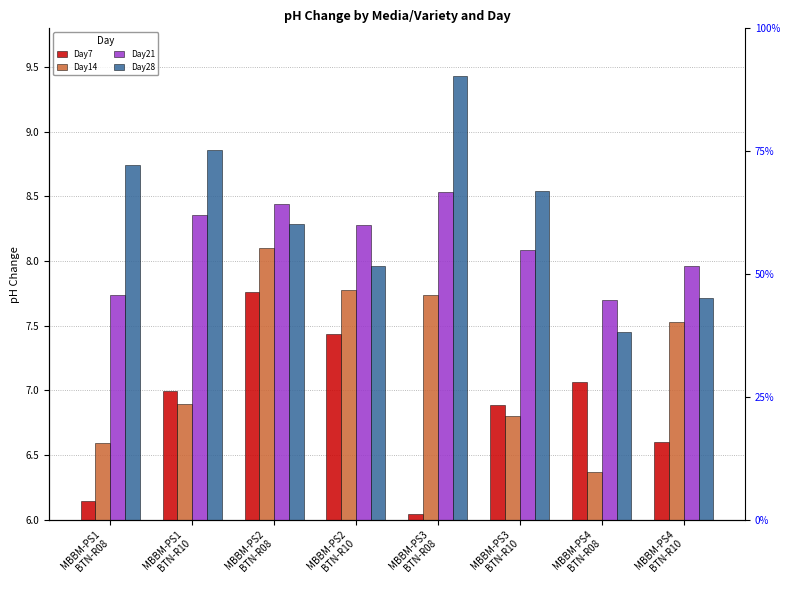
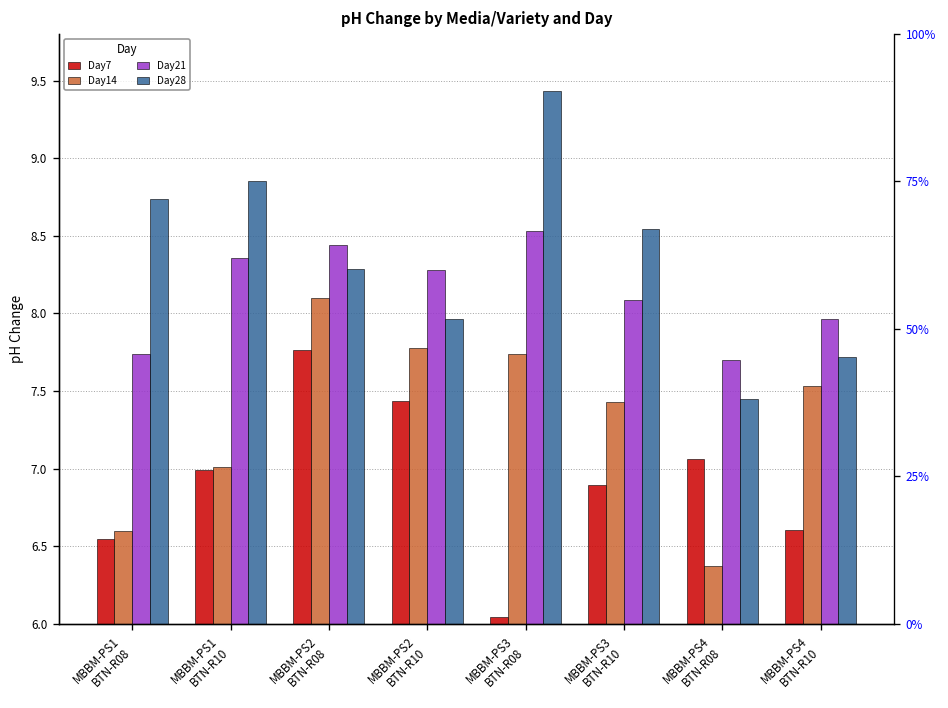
  {
    "Day7": {
-     "MBBM-PS1 BTN-R08": 6.15,
+     "MBBM-PS1 BTN-R08": 6.55,
      "MBBM-PS1 BTN-R10": 6.99,
      "MBBM-PS2 BTN-R08": 7.76,
      "MBBM-PS2 BTN-R10": 7.44,
      "MBBM-PS3 BTN-R08": 6.04,
      "MBBM-PS3 BTN-R10": 6.89,
      "MBBM-PS4 BTN-R08": 7.06,
      "MBBM-PS4 BTN-R10": 6.60
    },
    "Day14": {
      "MBBM-PS1 BTN-R08": 6.59,
-     "MBBM-PS1 BTN-R10": 6.90,
+     "MBBM-PS1 BTN-R10": 7.01,
      "MBBM-PS2 BTN-R08": 8.10,
      "MBBM-PS2 BTN-R10": 7.78,
      "MBBM-PS3 BTN-R08": 7.74,
-     "MBBM-PS3 BTN-R10": 6.81,
+     "MBBM-PS3 BTN-R10": 7.43,
      "MBBM-PS4 BTN-R08": 6.37,
      "MBBM-PS4 BTN-R10": 7.53
    },
    "Day21": {
      "MBBM-PS1 BTN-R08": 7.74,
      "MBBM-PS1 BTN-R10": 8.36,
      "MBBM-PS2 BTN-R08": 8.44,
      "MBBM-PS2 BTN-R10": 8.28,
      "MBBM-PS3 BTN-R08": 8.53,
      "MBBM-PS3 BTN-R10": 8.09,
      "MBBM-PS4 BTN-R08": 7.70,
      "MBBM-PS4 BTN-R10": 7.97
    },
    "Day28": {
      "MBBM-PS1 BTN-R08": 8.74,
      "MBBM-PS1 BTN-R10": 8.86,
      "MBBM-PS2 BTN-R08": 8.29,
      "MBBM-PS2 BTN-R10": 7.96,
      "MBBM-PS3 BTN-R08": 9.43,
      "MBBM-PS3 BTN-R10": 8.54,
      "MBBM-PS4 BTN-R08": 7.45,
      "MBBM-PS4 BTN-R10": 7.72
    }
  }
